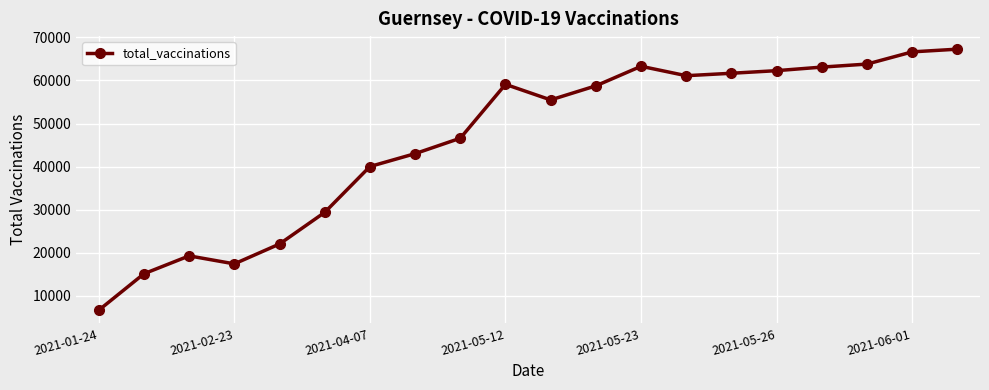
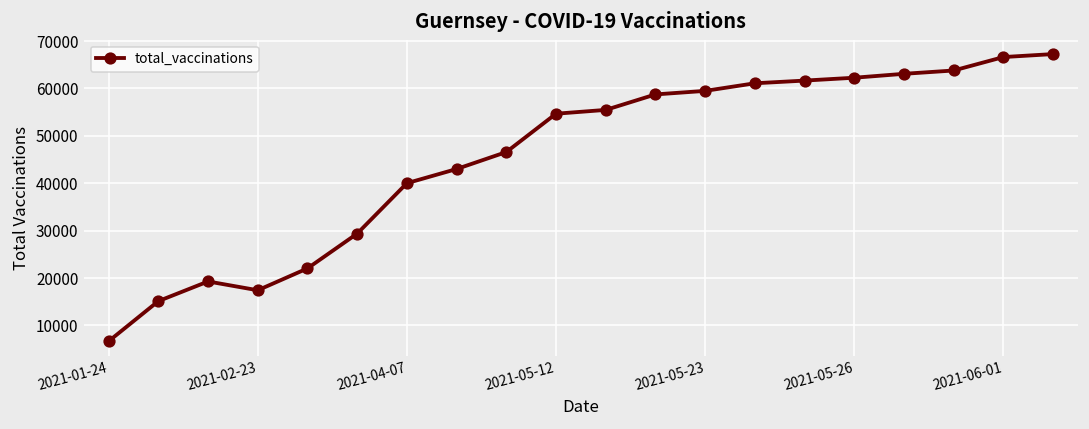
  {
    "2021-01-24": 7000,
    "2021-02-23": 17000,
    "2021-04-07": 40000,
-   "2021-05-12": 59000,
-   "2021-05-23": 63000,
+   "2021-05-12": 55000,
+   "2021-05-23": 59000,
    "2021-05-26": 62000,
    "2021-06-01": 67000
  }
